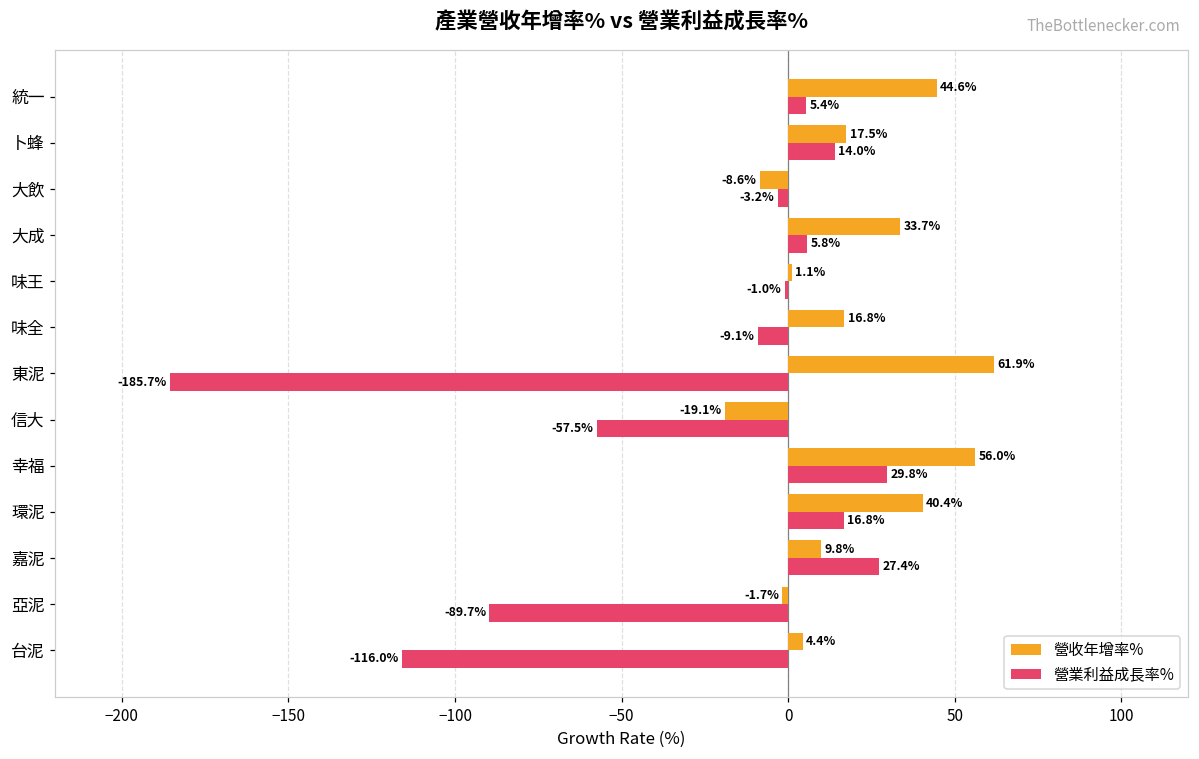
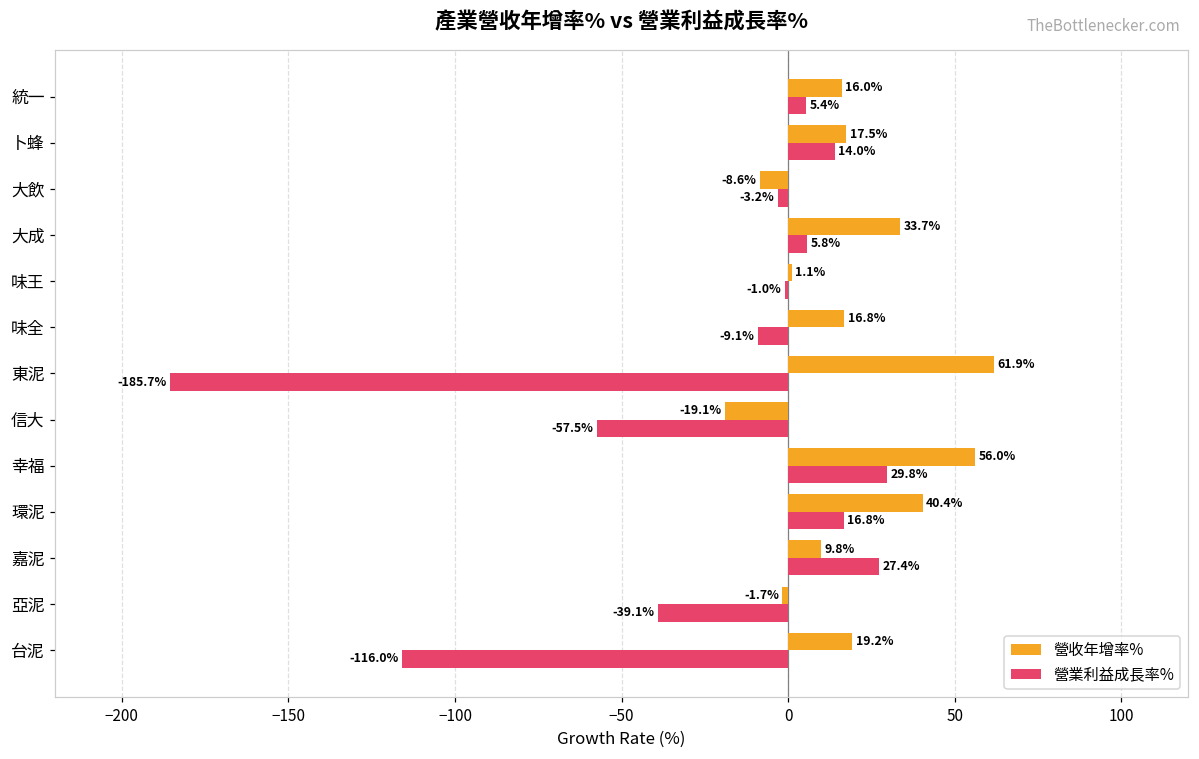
  {
    "營收年增率%": {
-     "統一": "44.6%",
+     "統一": "16.0%",
      "卜蜂": "17.5%",
      "大飲": "-8.6%",
      "大成": "33.7%",
      "味王": "1.1%",
      "味全": "16.8%",
      "東泥": "61.9%",
      "信大": "-19.1%",
      "幸福": "56.0%",
      "環泥": "40.4%",
      "嘉泥": "9.8%",
      "亞泥": "-1.7%",
-     "台泥": "4.4%"
+     "台泥": "19.2%"
    },
    "營業利益成長率%": {
      "統一": "5.4%",
      "卜蜂": "14.0%",
      "大飲": "-3.2%",
      "大成": "5.8%",
      "味王": "-1.0%",
      "味全": "-9.1%",
      "東泥": "-185.7%",
      "信大": "-57.5%",
      "幸福": "29.8%",
      "環泥": "16.8%",
      "嘉泥": "27.4%",
-     "亞泥": "-89.7%",
+     "亞泥": "-39.1%",
      "台泥": "-116.0%"
    }
  }
